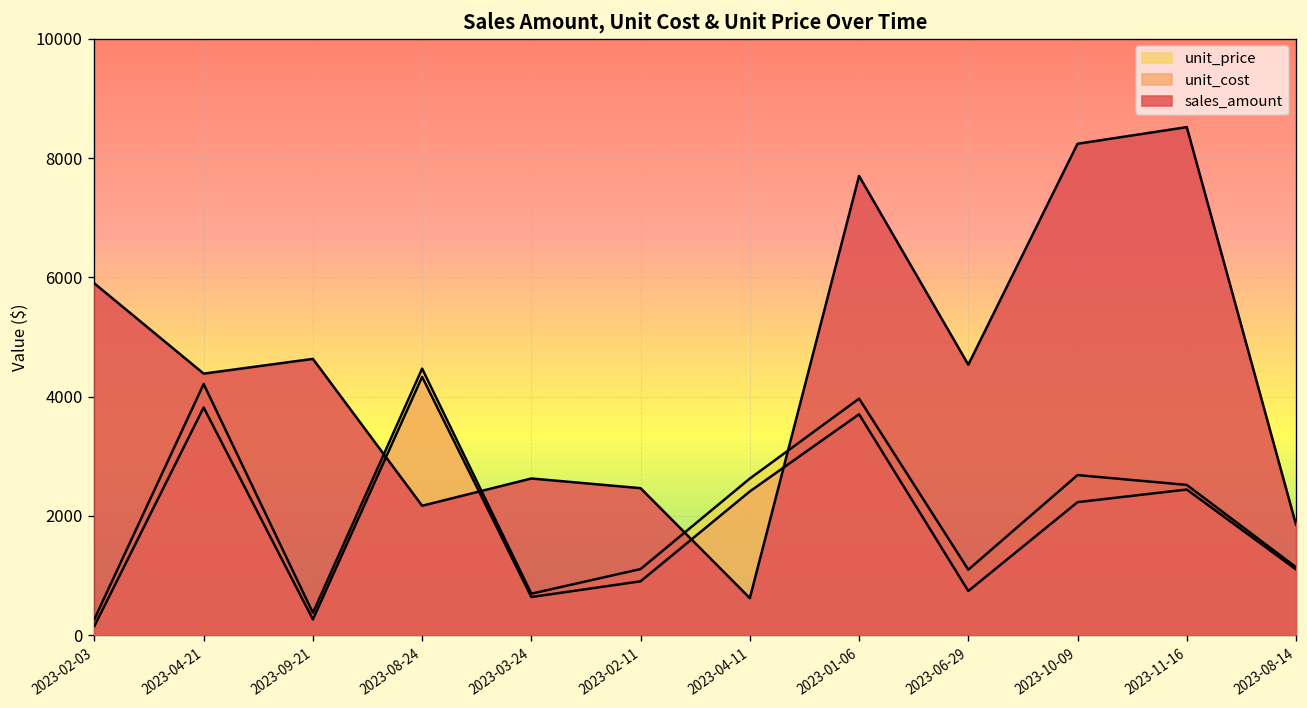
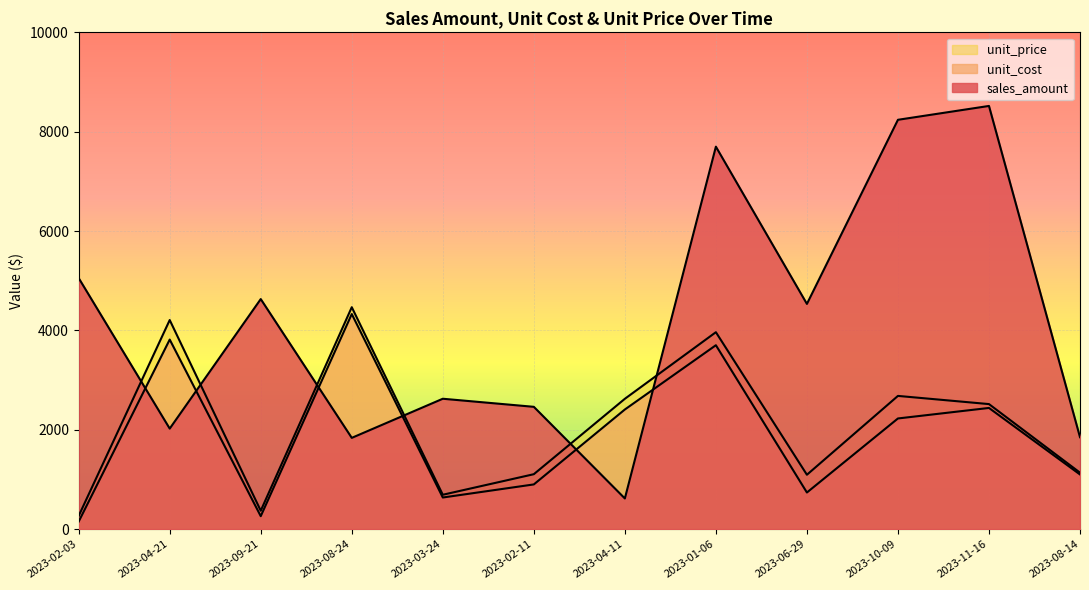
  {
    "sales_amount": {
-     "2023-02-03": 5900,
-     "2023-04-21": 4400,
+     "2023-02-03": 5100,
+     "2023-04-21": 2000,
      "2023-09-21": 4600,
-     "2023-08-24": 2200,
+     "2023-08-24": 1800,
      "2023-03-24": 2600,
      "2023-02-11": 2500,
      "2023-04-11": 600,
      "2023-01-06": 7700,
      "2023-06-29": 4500,
      "2023-10-09": 8200,
      "2023-11-16": 8500,
      "2023-08-14": 1900
    }
  }
